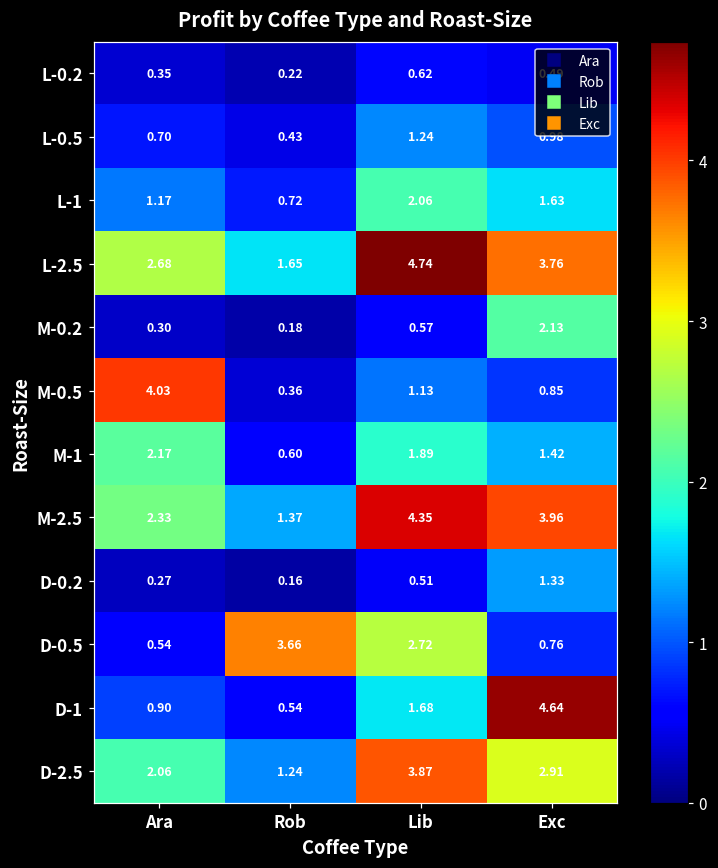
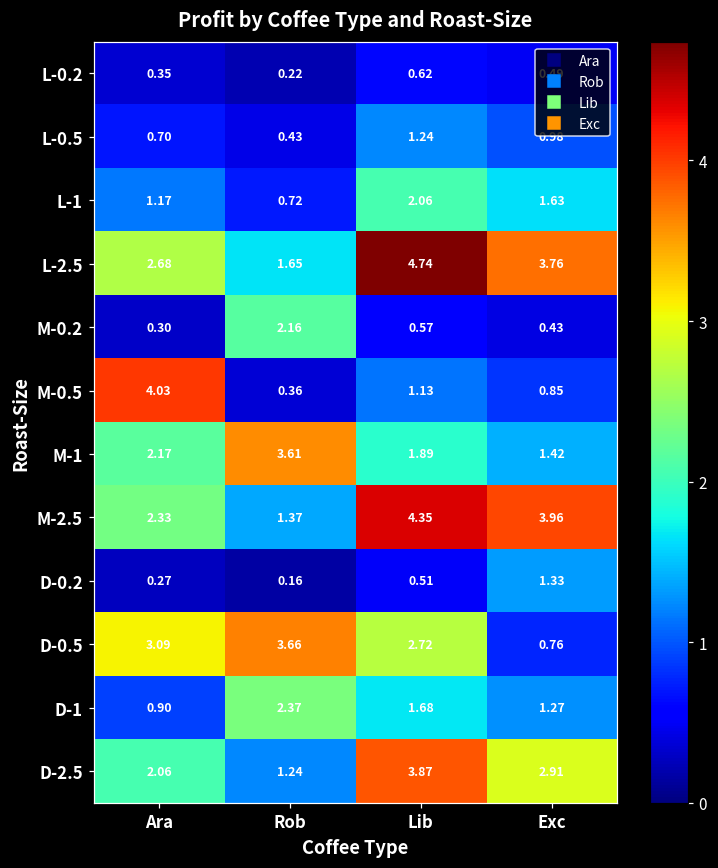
  {
    "L-0.2": {
      "Ara": 0.35,
      "Rob": 0.22,
      "Lib": 0.62
    },
    "L-0.5": {
      "Ara": 0.70,
      "Rob": 0.43,
      "Lib": 1.24
    },
    "L-1": {
      "Ara": 1.17,
      "Rob": 0.72,
      "Lib": 2.06,
      "Exc": 1.63
    },
    "L-2.5": {
      "Ara": 2.68,
      "Rob": 1.65,
      "Lib": 4.74,
      "Exc": 3.76
    },
    "M-0.2": {
      "Ara": 0.30,
-     "Rob": 0.18,
+     "Rob": 2.16,
      "Lib": 0.57,
-     "Exc": 2.13
+     "Exc": 0.43
    },
    "M-0.5": {
      "Ara": 4.03,
      "Rob": 0.36,
      "Lib": 1.13,
      "Exc": 0.85
    },
    "M-1": {
      "Ara": 2.17,
-     "Rob": 0.60,
+     "Rob": 3.61,
      "Lib": 1.89,
      "Exc": 1.42
    },
    "M-2.5": {
      "Ara": 2.33,
      "Rob": 1.37,
      "Lib": 4.35,
      "Exc": 3.96
    },
    "D-0.2": {
      "Ara": 0.27,
      "Rob": 0.16,
      "Lib": 0.51,
      "Exc": 1.33
    },
    "D-0.5": {
-     "Ara": 0.54,
+     "Ara": 3.09,
      "Rob": 3.66,
      "Lib": 2.72,
      "Exc": 0.76
    },
    "D-1": {
      "Ara": 0.90,
-     "Rob": 0.54,
+     "Rob": 2.37,
      "Lib": 1.68,
-     "Exc": 4.64
+     "Exc": 1.27
    },
    "D-2.5": {
      "Ara": 2.06,
      "Rob": 1.24,
      "Lib": 3.87,
      "Exc": 2.91
    }
  }
